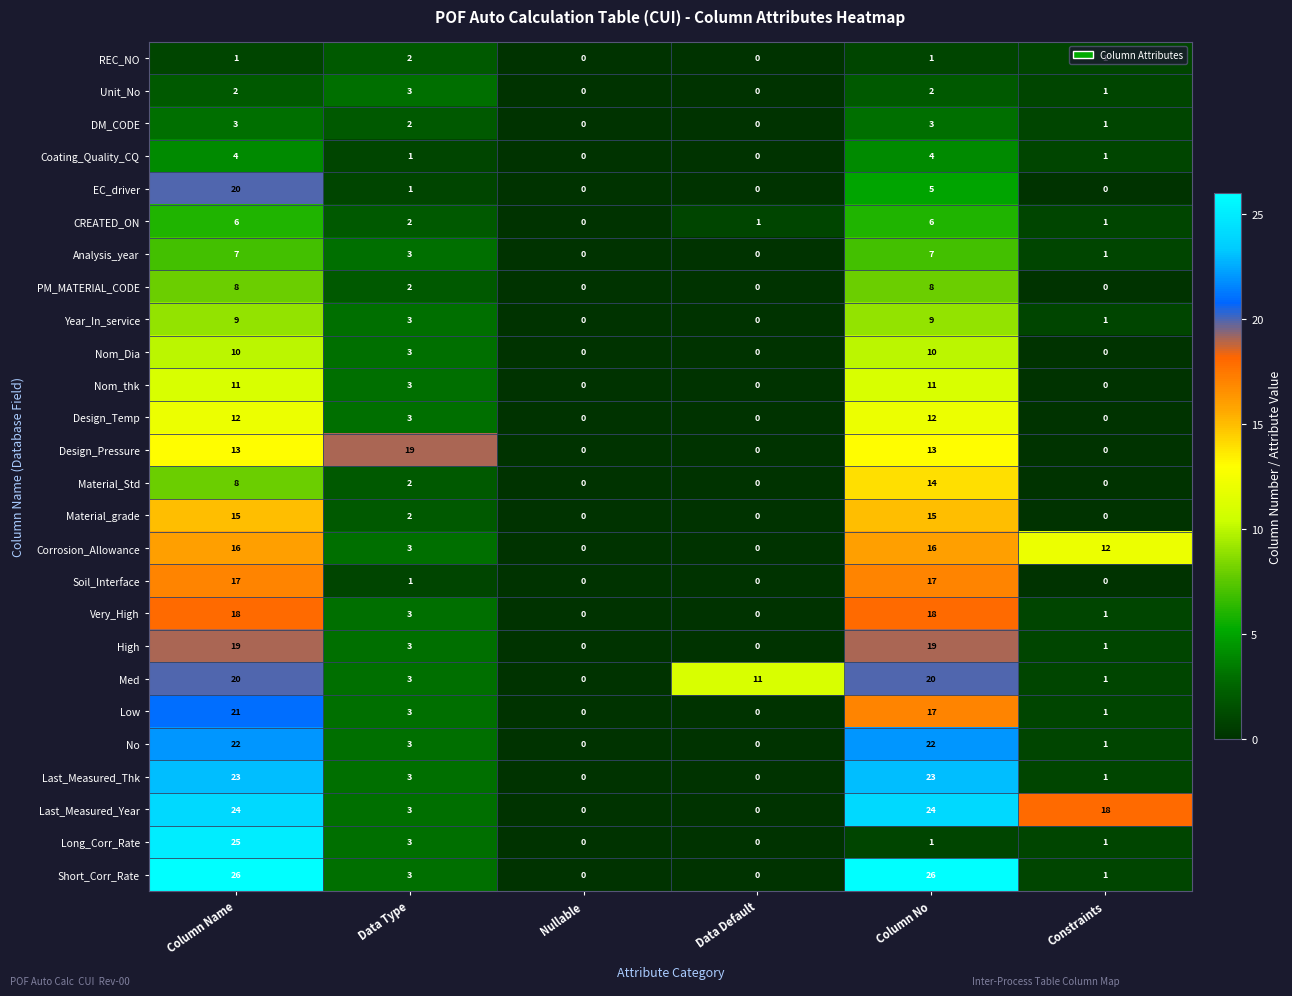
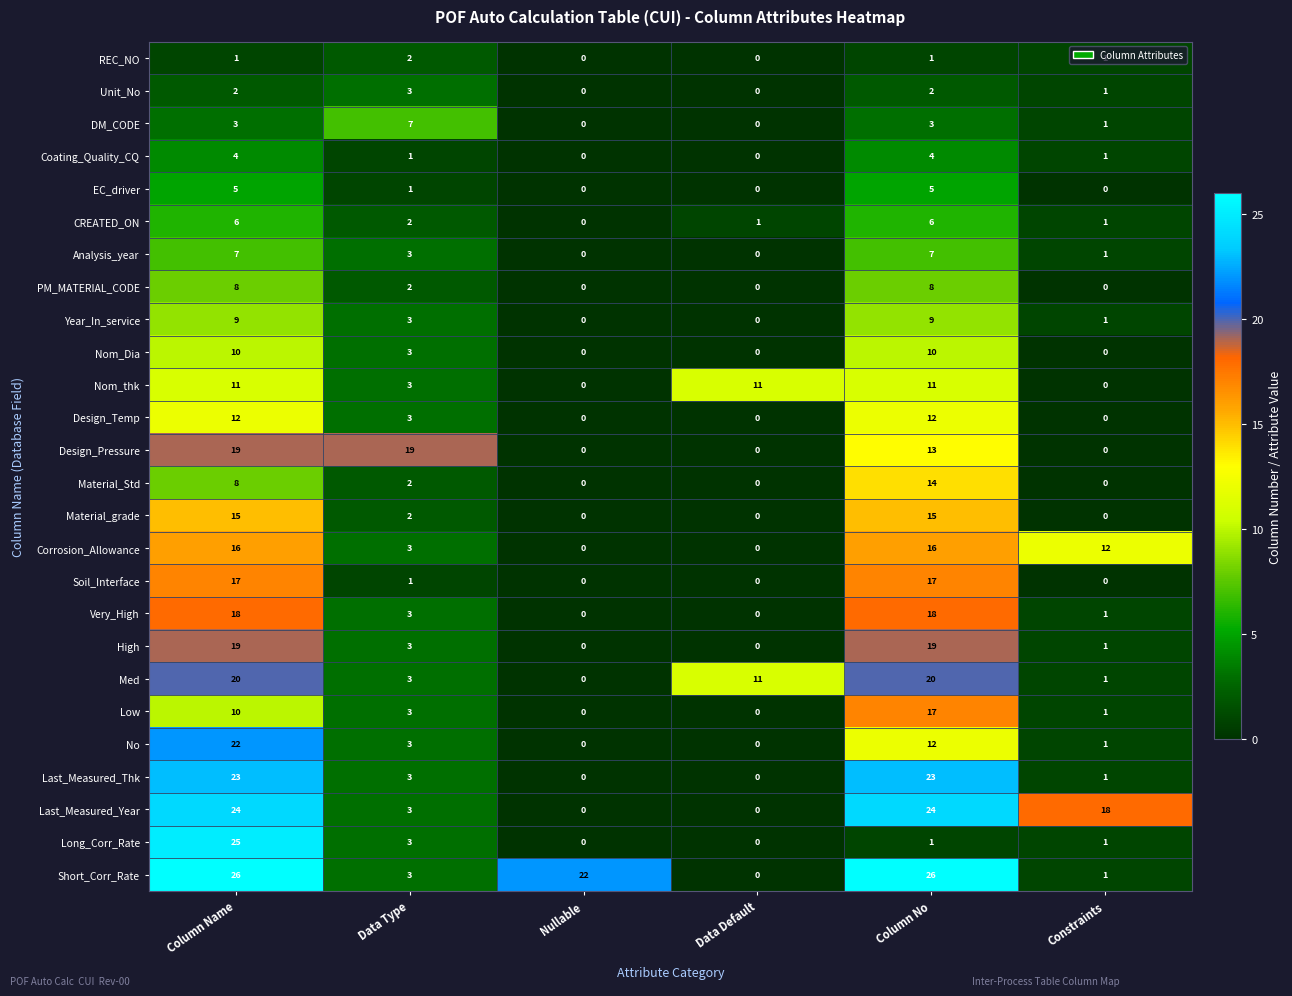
  {
    "REC_NO": {
      "Column Name": 1,
      "Data Type": 2,
      "Nullable": 0,
      "Data Default": 0,
      "Column No": 1
    },
    "Unit_No": {
      "Column Name": 2,
      "Data Type": 3,
      "Nullable": 0,
      "Data Default": 0,
      "Column No": 2,
      "Constraints": 1
    },
    "DM_CODE": {
      "Column Name": 3,
-     "Data Type": 2,
+     "Data Type": 7,
      "Nullable": 0,
      "Data Default": 0,
      "Column No": 3,
      "Constraints": 1
    },
    "Coating_Quality_CQ": {
      "Column Name": 4,
      "Data Type": 1,
      "Nullable": 0,
      "Data Default": 0,
      "Column No": 4,
      "Constraints": 1
    },
    "EC_driver": {
-     "Column Name": 20,
+     "Column Name": 5,
      "Data Type": 1,
      "Nullable": 0,
      "Data Default": 0,
      "Column No": 5,
      "Constraints": 0
    },
    "CREATED_ON": {
      "Column Name": 6,
      "Data Type": 2,
      "Nullable": 0,
      "Data Default": 1,
      "Column No": 6,
      "Constraints": 1
    },
    "Analysis_year": {
      "Column Name": 7,
      "Data Type": 3,
      "Nullable": 0,
      "Data Default": 0,
      "Column No": 7,
      "Constraints": 1
    },
    "PM_MATERIAL_CODE": {
      "Column Name": 8,
      "Data Type": 2,
      "Nullable": 0,
      "Data Default": 0,
      "Column No": 8,
      "Constraints": 0
    },
    "Year_In_service": {
      "Column Name": 9,
      "Data Type": 3,
      "Nullable": 0,
      "Data Default": 0,
      "Column No": 9,
      "Constraints": 1
    },
    "Nom_Dia": {
      "Column Name": 10,
      "Data Type": 3,
      "Nullable": 0,
      "Data Default": 0,
      "Column No": 10,
      "Constraints": 0
    },
    "Nom_thk": {
      "Column Name": 11,
      "Data Type": 3,
      "Nullable": 0,
-     "Data Default": 0,
+     "Data Default": 11,
      "Column No": 11,
      "Constraints": 0
    },
    "Design_Temp": {
      "Column Name": 12,
      "Data Type": 3,
      "Nullable": 0,
      "Data Default": 0,
      "Column No": 12,
      "Constraints": 0
    },
    "Design_Pressure": {
-     "Column Name": 13,
+     "Column Name": 19,
      "Data Type": 19,
      "Nullable": 0,
      "Data Default": 0,
      "Column No": 13,
      "Constraints": 0
    },
    "Material_Std": {
      "Column Name": 8,
      "Data Type": 2,
      "Nullable": 0,
      "Data Default": 0,
      "Column No": 14,
      "Constraints": 0
    },
    "Material_grade": {
      "Column Name": 15,
      "Data Type": 2,
      "Nullable": 0,
      "Data Default": 0,
      "Column No": 15,
      "Constraints": 0
    },
    "Corrosion_Allowance": {
      "Column Name": 16,
      "Data Type": 3,
      "Nullable": 0,
      "Data Default": 0,
      "Column No": 16,
      "Constraints": 12
    },
    "Soil_Interface": {
      "Column Name": 17,
      "Data Type": 1,
      "Nullable": 0,
      "Data Default": 0,
      "Column No": 17,
      "Constraints": 0
    },
    "Very_High": {
      "Column Name": 18,
      "Data Type": 3,
      "Nullable": 0,
      "Data Default": 0,
      "Column No": 18,
      "Constraints": 1
    },
    "High": {
      "Column Name": 19,
      "Data Type": 3,
      "Nullable": 0,
      "Data Default": 0,
      "Column No": 19,
      "Constraints": 1
    },
    "Med": {
      "Column Name": 20,
      "Data Type": 3,
      "Nullable": 0,
      "Data Default": 11,
      "Column No": 20,
      "Constraints": 1
    },
    "Low": {
-     "Column Name": 21,
+     "Column Name": 10,
      "Data Type": 3,
      "Nullable": 0,
      "Data Default": 0,
      "Column No": 17,
      "Constraints": 1
    },
    "No": {
      "Column Name": 22,
      "Data Type": 3,
      "Nullable": 0,
      "Data Default": 0,
-     "Column No": 22,
+     "Column No": 12,
      "Constraints": 1
    },
    "Last_Measured_Thk": {
      "Column Name": 23,
      "Data Type": 3,
      "Nullable": 0,
      "Data Default": 0,
      "Column No": 23,
      "Constraints": 1
    },
    "Last_Measured_Year": {
      "Column Name": 24,
      "Data Type": 3,
      "Nullable": 0,
      "Data Default": 0,
      "Column No": 24,
      "Constraints": 18
    },
    "Long_Corr_Rate": {
      "Column Name": 25,
      "Data Type": 3,
      "Nullable": 0,
      "Data Default": 0,
      "Column No": 1,
      "Constraints": 1
    },
    "Short_Corr_Rate": {
      "Column Name": 26,
      "Data Type": 3,
-     "Nullable": 0,
+     "Nullable": 22,
      "Data Default": 0,
      "Column No": 26,
      "Constraints": 1
    }
  }
